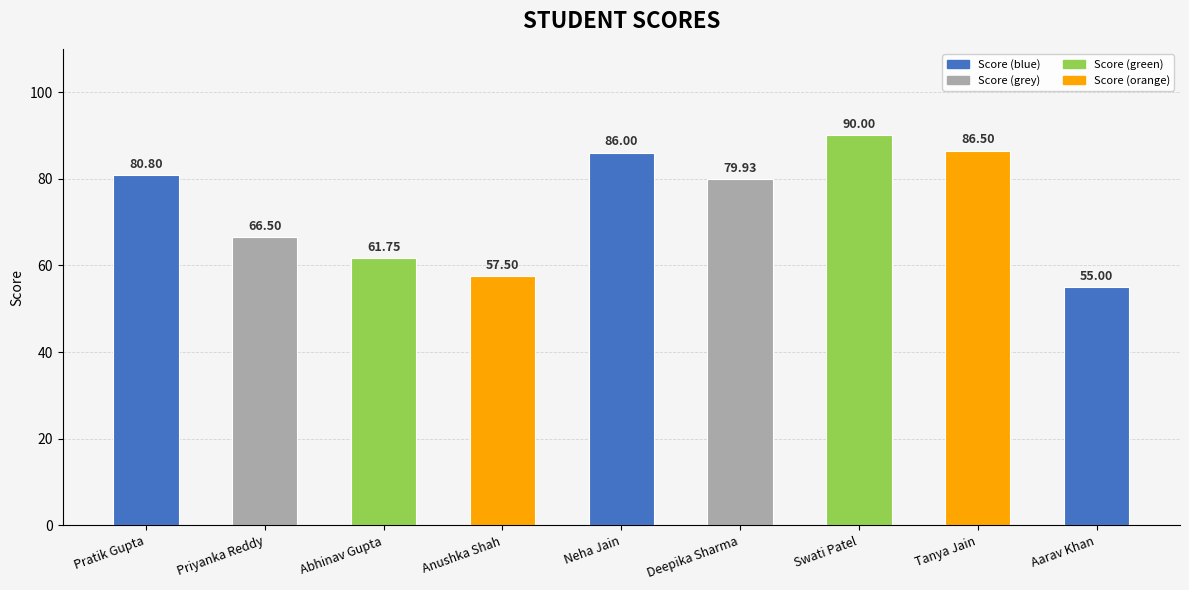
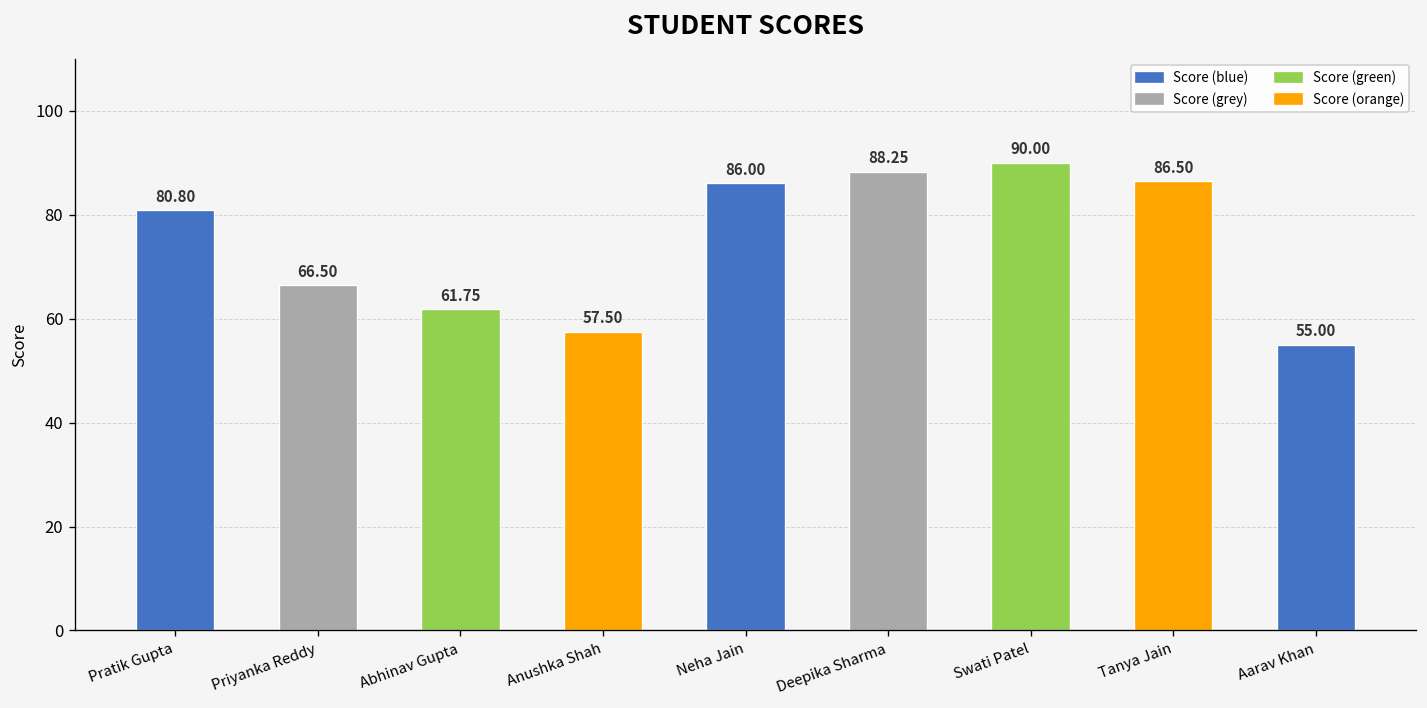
  {
    "Pratik Gupta": 80.80,
    "Priyanka Reddy": 66.50,
    "Abhinav Gupta": 61.75,
    "Anushka Shah": 57.50,
    "Neha Jain": 86.00,
-   "Deepika Sharma": 79.93,
+   "Deepika Sharma": 88.25,
    "Swati Patel": 90.00,
    "Tanya Jain": 86.50,
    "Aarav Khan": 55.00
  }
